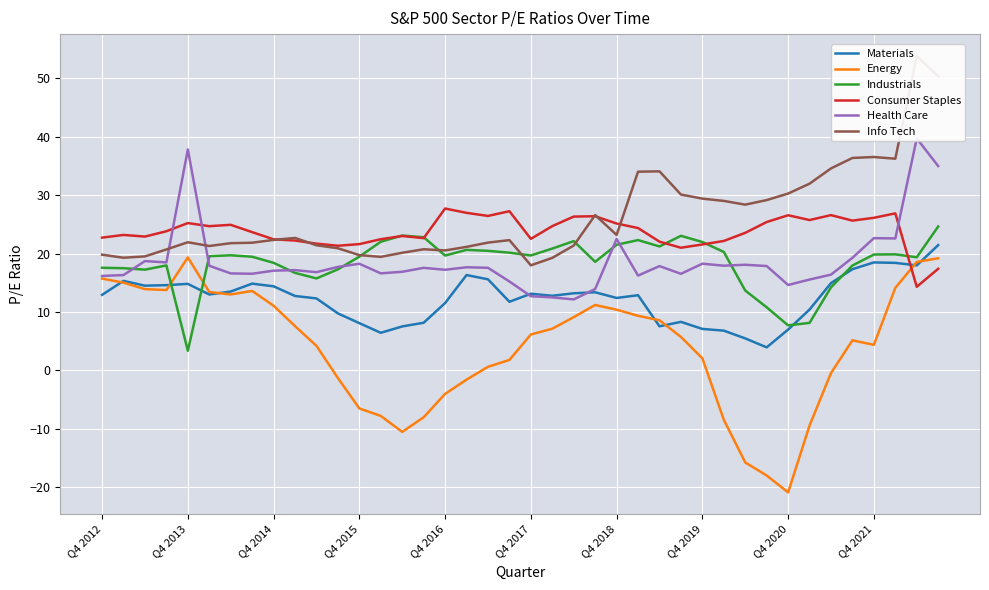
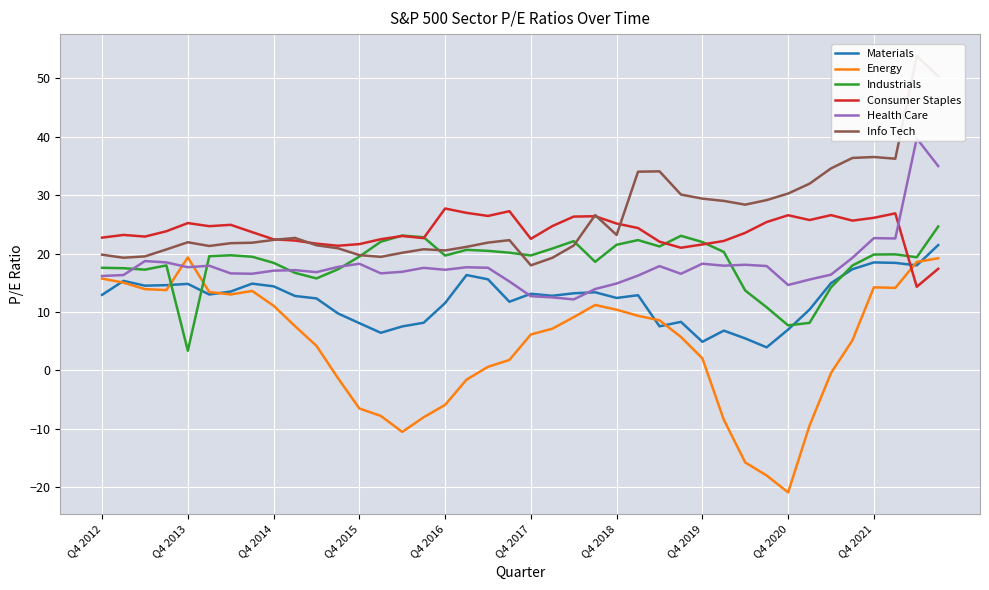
  {
    "Materials": {
      "Q4 2012": 13,
      "Q4 2013": 15,
      "Q4 2014": 14,
      "Q4 2015": 8,
      "Q4 2016": 12,
      "Q4 2018": 12,
-     "Q4 2019": 7,
+     "Q4 2019": 5,
      "Q4 2020": 7,
      "Q4 2021": 18
    },
    "Energy": {
      "Q4 2012": 16,
      "Q4 2013": 19,
      "Q4 2014": 11,
      "Q4 2015": -7,
-     "Q4 2016": -4,
+     "Q4 2016": -6,
      "Q4 2017": 6,
      "Q4 2018": 10,
      "Q4 2019": 2,
      "Q4 2020": -21,
-     "Q4 2021": 4
+     "Q4 2021": 14
    },
    "Industrials": {
      "Q4 2012": 18,
      "Q4 2013": 3,
      "Q4 2014": 18,
      "Q4 2016": 20,
      "Q4 2017": 20,
      "Q4 2018": 22,
      "Q4 2020": 8,
      "Q4 2021": 20
    },
    "Consumer Staples": {
      "Q4 2012": 23,
      "Q4 2013": 25,
      "Q4 2015": 22,
      "Q4 2016": 28,
      "Q4 2017": 23,
      "Q4 2018": 25,
      "Q4 2020": 27,
      "Q4 2021": 26
    },
    "Health Care": {
      "Q4 2012": 16,
-     "Q4 2013": 38,
+     "Q4 2013": 18,
      "Q4 2014": 17,
      "Q4 2015": 18,
      "Q4 2016": 17,
-     "Q4 2018": 22,
+     "Q4 2018": 15,
      "Q4 2019": 18,
      "Q4 2020": 15,
      "Q4 2021": 23
    },
    "Info Tech": {
      "Q4 2012": 20,
      "Q4 2013": 22,
      "Q4 2016": 21,
      "Q4 2017": 18,
      "Q4 2018": 23,
      "Q4 2019": 29,
      "Q4 2020": 30,
      "Q4 2021": 37
    }
  }
